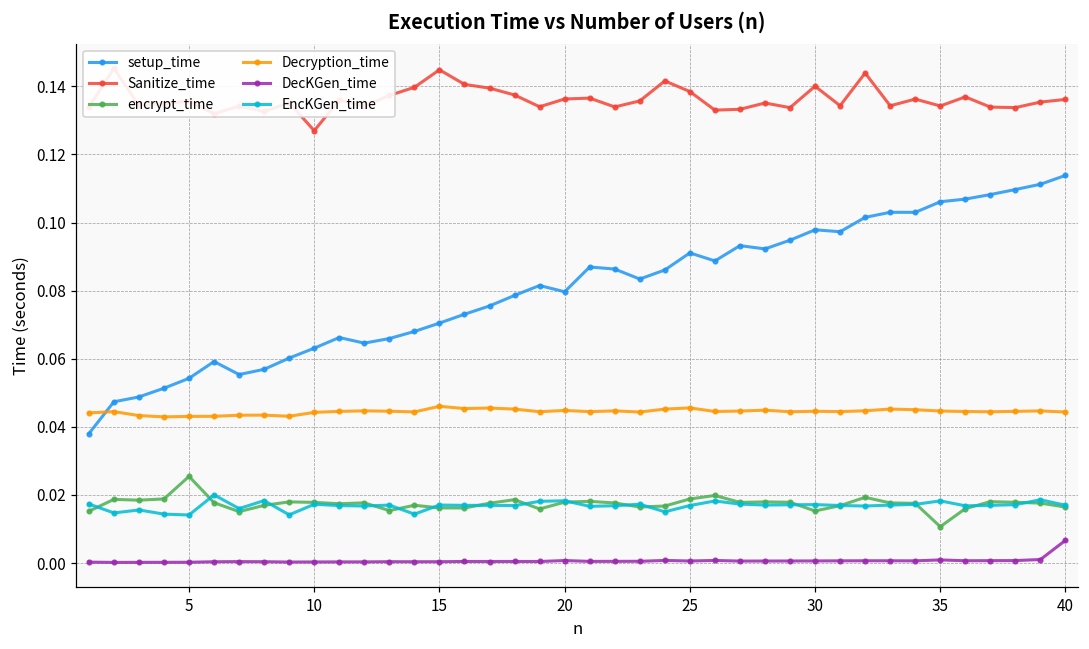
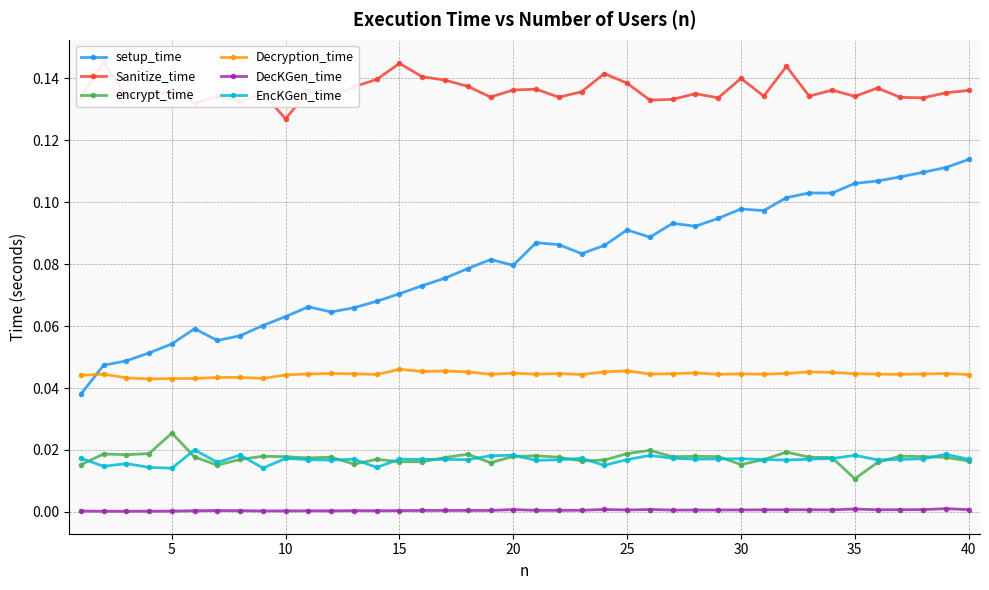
  {
    "Sanitize_time": {
      "10": 0.127,
      "15": 0.145,
      "20": 0.136,
      "25": 0.138,
      "30": 0.140,
      "35": 0.134,
      "40": 0.136
    },
    "encrypt_time": {
      "5": 0.025,
      "25": 0.019,
      "30": 0.015,
      "35": 0.011
    },
    "Decryption_time": {
      "5": 0.043,
      "10": 0.044,
      "15": 0.046,
      "20": 0.045,
      "25": 0.046,
      "30": 0.045,
      "35": 0.045,
      "40": 0.044
    },
    "DecKGen_time": {
      "5": 0.000,
      "10": 0.000,
      "15": 0.000,
      "20": 0.001,
      "25": 0.001,
      "30": 0.001,
      "35": 0.001,
-     "40": 0.007
+     "40": 0.001
    }
  }
